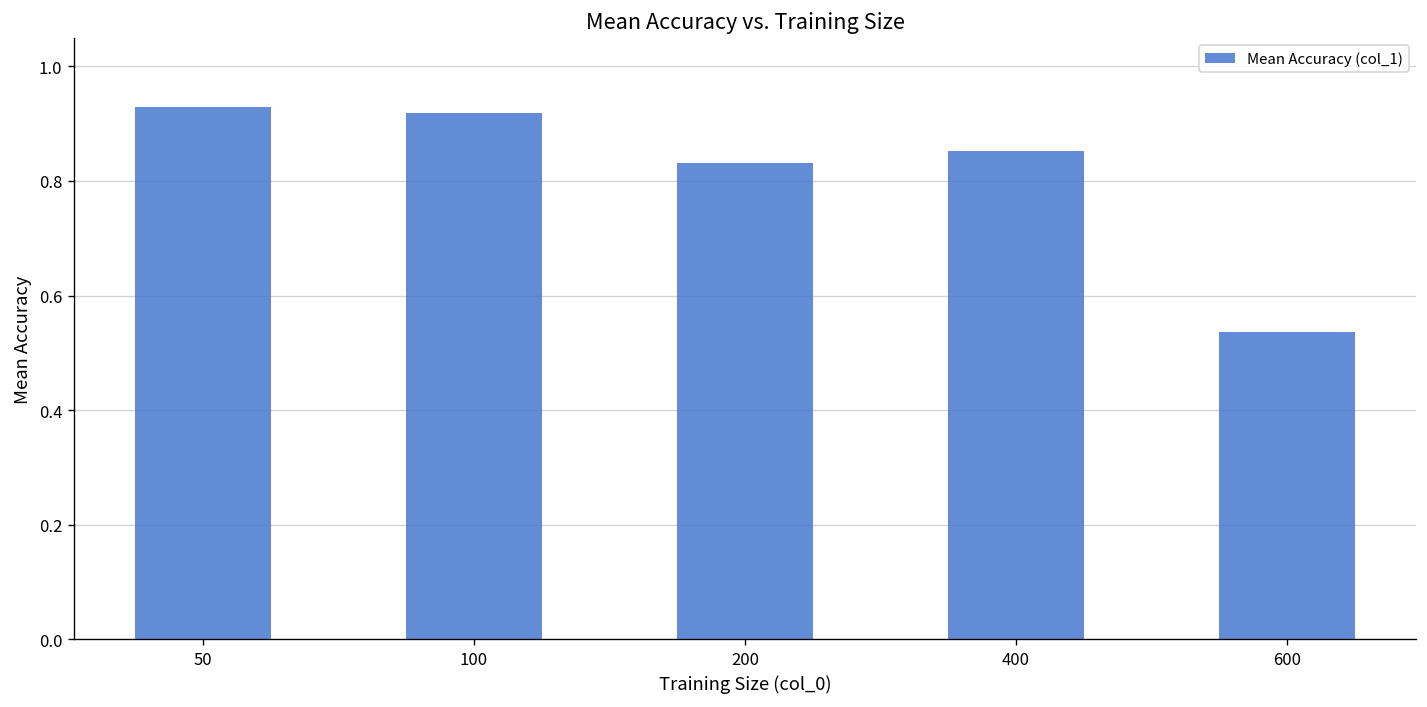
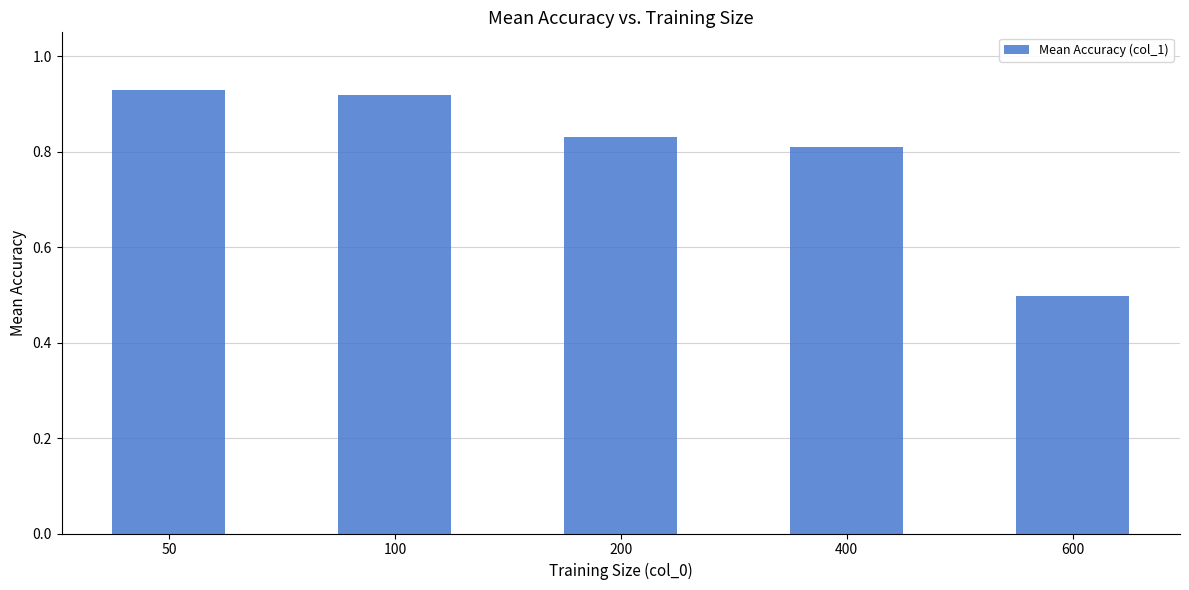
  {
    "50": 0.93,
    "100": 0.92,
    "200": 0.83,
-   "400": 0.85,
-   "600": 0.54
+   "400": 0.81,
+   "600": 0.50
  }
